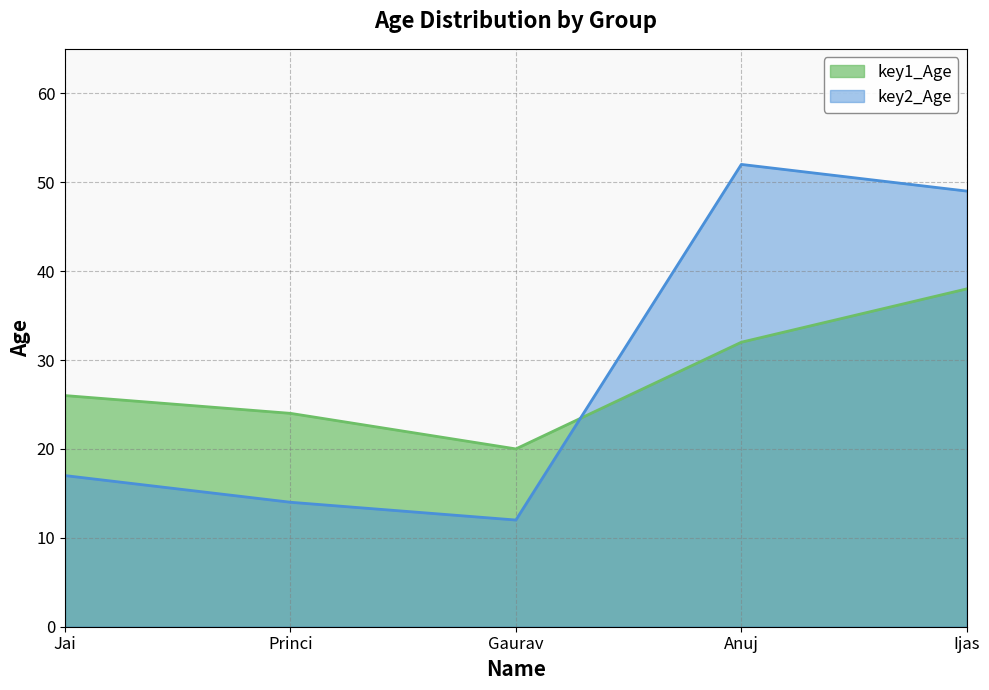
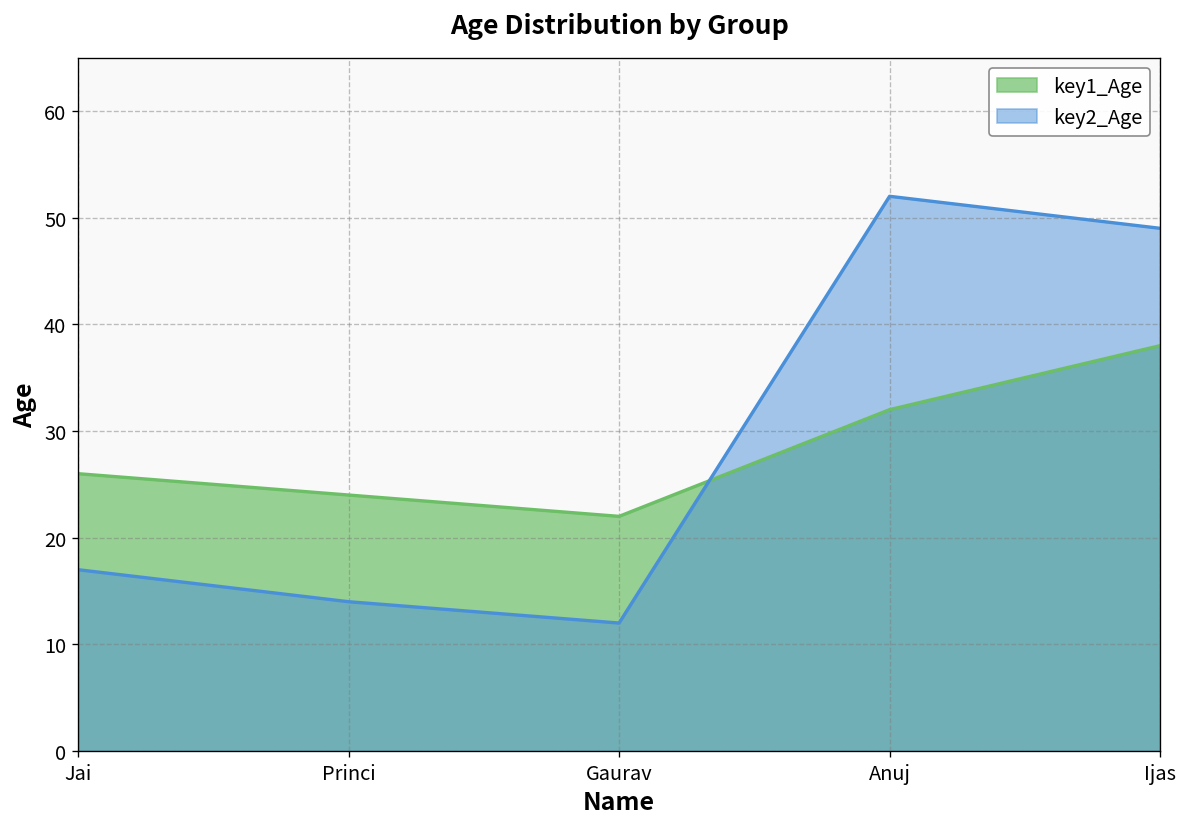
  {
    "key1_Age": {
      "Jai": 26,
      "Princi": 24,
-     "Gaurav": 20,
+     "Gaurav": 22,
      "Anuj": 32,
      "Ijas": 38
    },
    "key2_Age": {
      "Jai": 17,
      "Princi": 14,
      "Gaurav": 12,
      "Anuj": 52,
      "Ijas": 49
    }
  }
